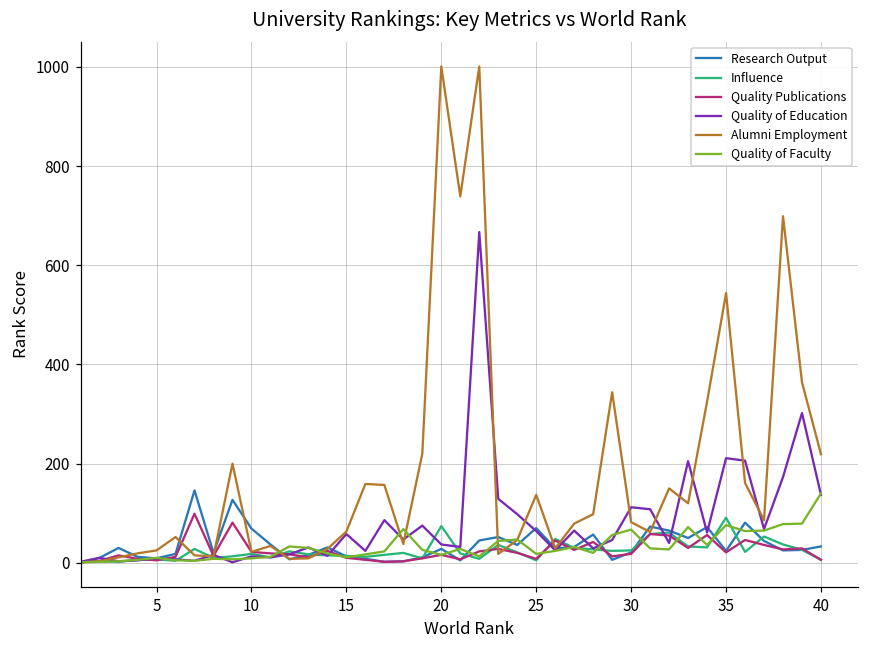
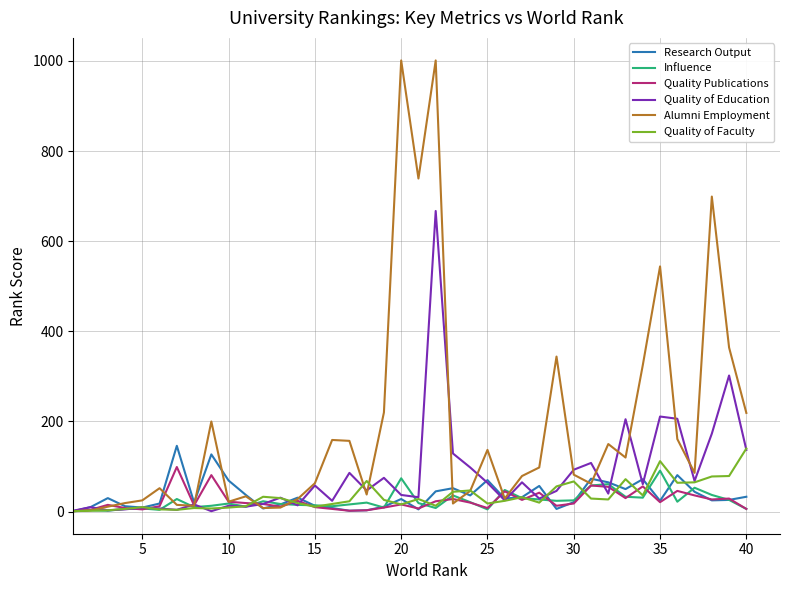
  {
    "Research Output": {
      "10": 70,
      "20": 30,
      "25": 70,
      "40": 30
    },
    "Influence": {
      "20": 70,
      "35": 90
    },
    "Quality of Education": {
      "20": 40,
      "25": 60,
-     "30": 110,
+     "30": 90,
      "35": 210
    },
    "Alumni Employment": {
      "5": 30,
      "20": 1000,
      "25": 140,
      "30": 80,
      "35": 540,
      "40": 220
    },
    "Quality of Faculty": {
      "25": 20,
      "30": 70,
-     "35": 80
+     "35": 110
    }
  }
